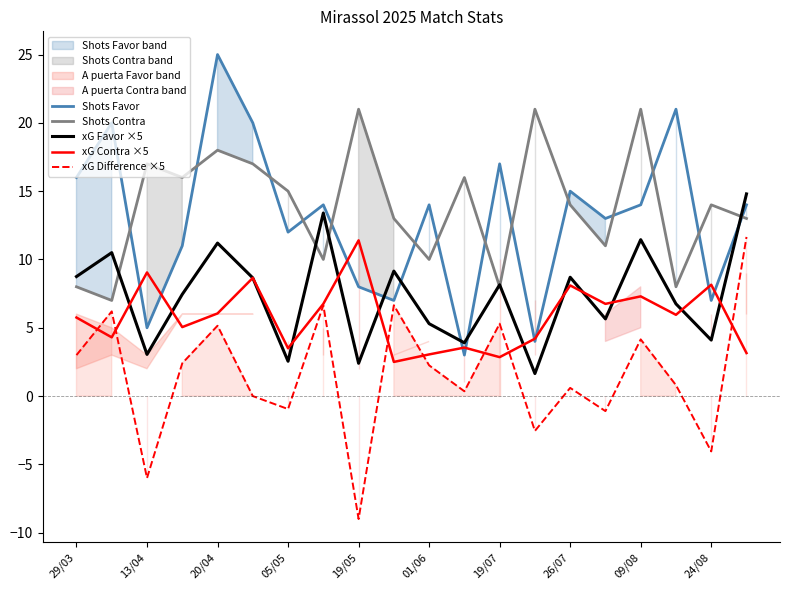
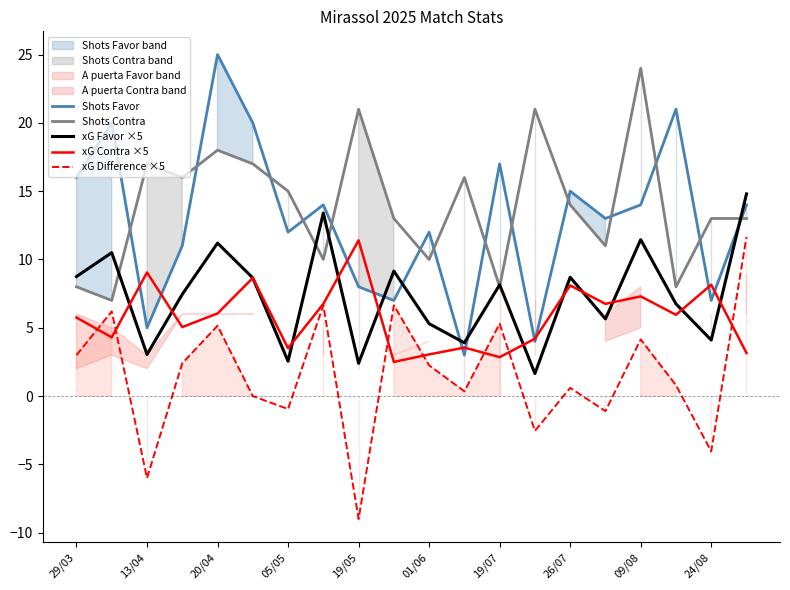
  {
    "Shots Favor": {
      "29/03": 16,
      "13/04": 5,
      "20/04": 25,
      "05/05": 12,
      "19/05": 8,
-     "01/06": 14,
+     "01/06": 12,
      "19/07": 17,
      "26/07": 15,
      "09/08": 14,
      "24/08": 7
    },
    "Shots Contra": {
      "29/03": 8,
      "20/04": 18,
      "05/05": 15,
      "19/05": 21,
      "01/06": 10,
      "26/07": 14,
-     "09/08": 21,
-     "24/08": 14
+     "09/08": 24,
+     "24/08": 13
    },
    "xG Favor ×5": {
      "29/03": 8.8,
      "13/04": 3,
      "20/04": 11.2,
      "05/05": 2.6,
      "19/05": 2.4,
      "01/06": 5.3,
      "26/07": 8.7,
      "09/08": 11.5,
      "24/08": 4
    }
  }
